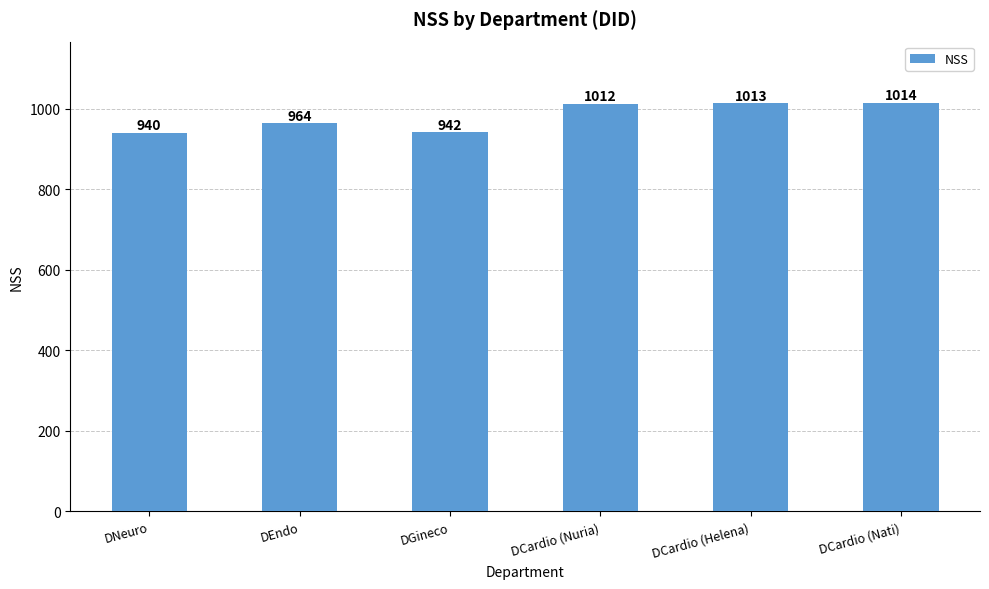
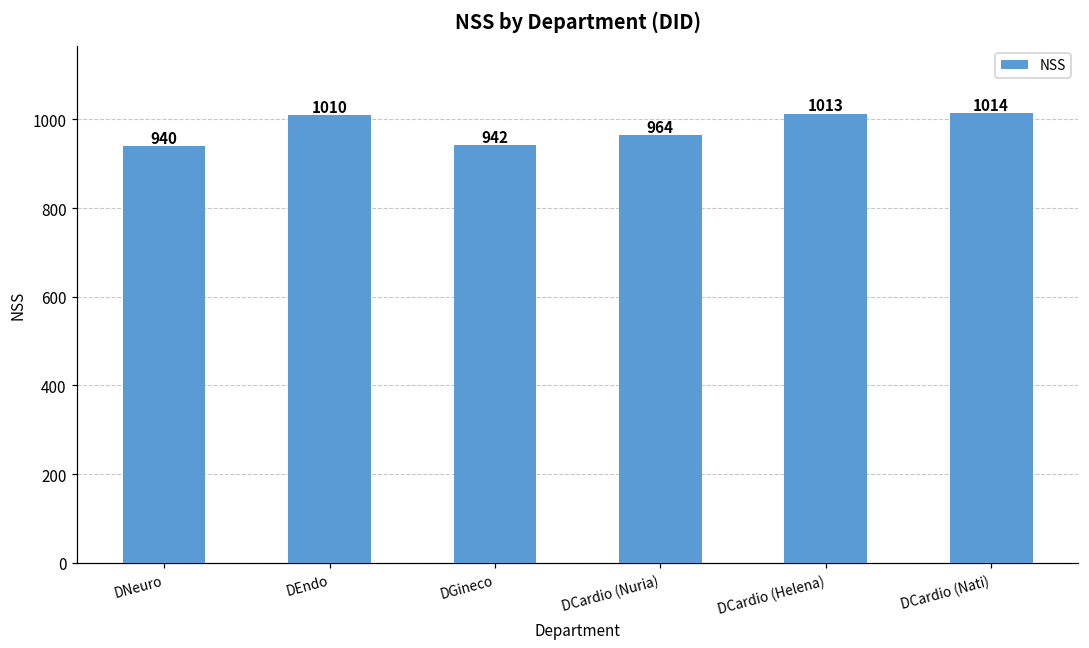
  {
    "DNeuro": 940,
-   "DEndo": 964,
+   "DEndo": 1010,
    "DGineco": 942,
-   "DCardio (Nuria)": 1012,
+   "DCardio (Nuria)": 964,
    "DCardio (Helena)": 1013,
    "DCardio (Nati)": 1014
  }
